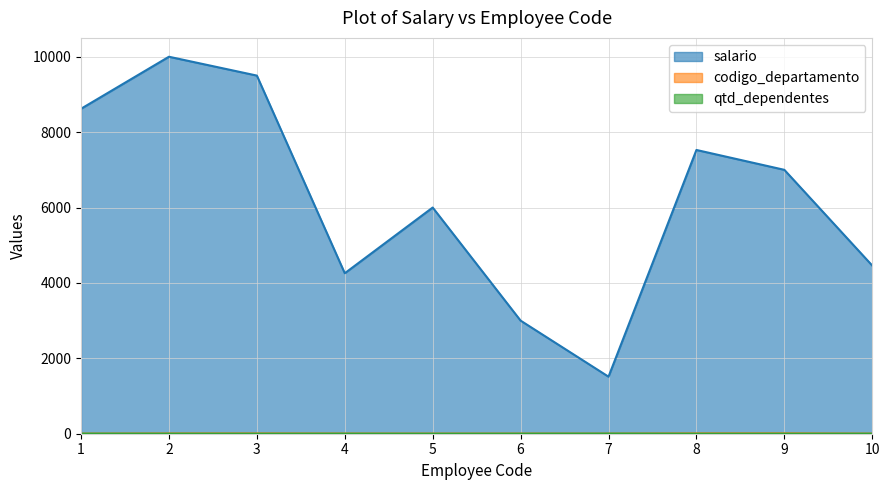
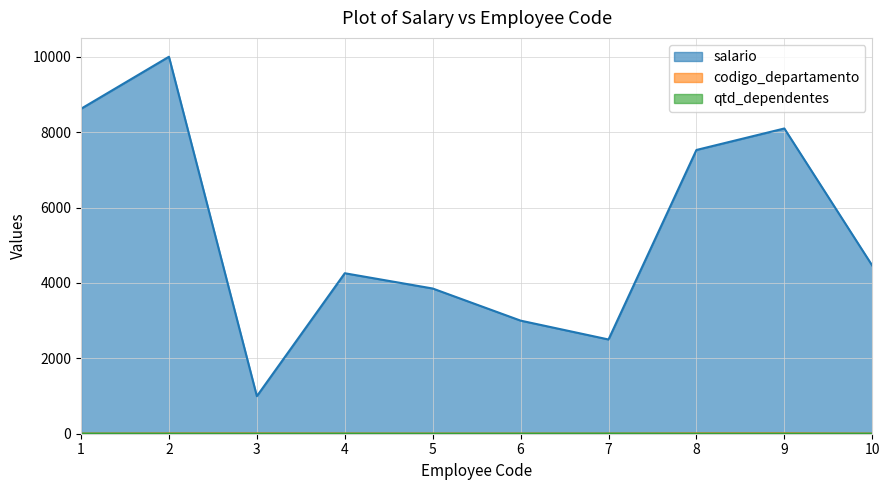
  {
    "salario": {
      "1": 8600,
      "2": 10000,
-     "3": 9500,
+     "3": 1000,
      "4": 4300,
-     "5": 6000,
+     "5": 3900,
      "6": 3000,
-     "7": 1500,
+     "7": 2500,
      "8": 7500,
-     "9": 7000,
+     "9": 8100,
      "10": 4500
    }
  }
